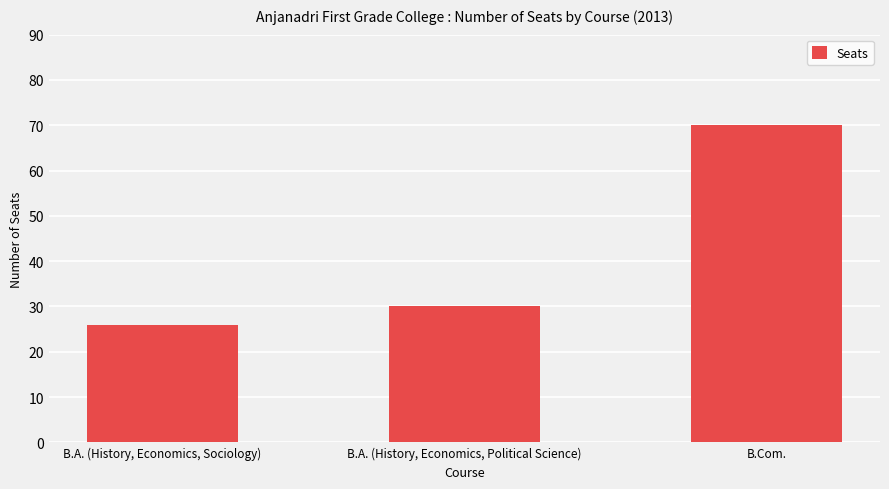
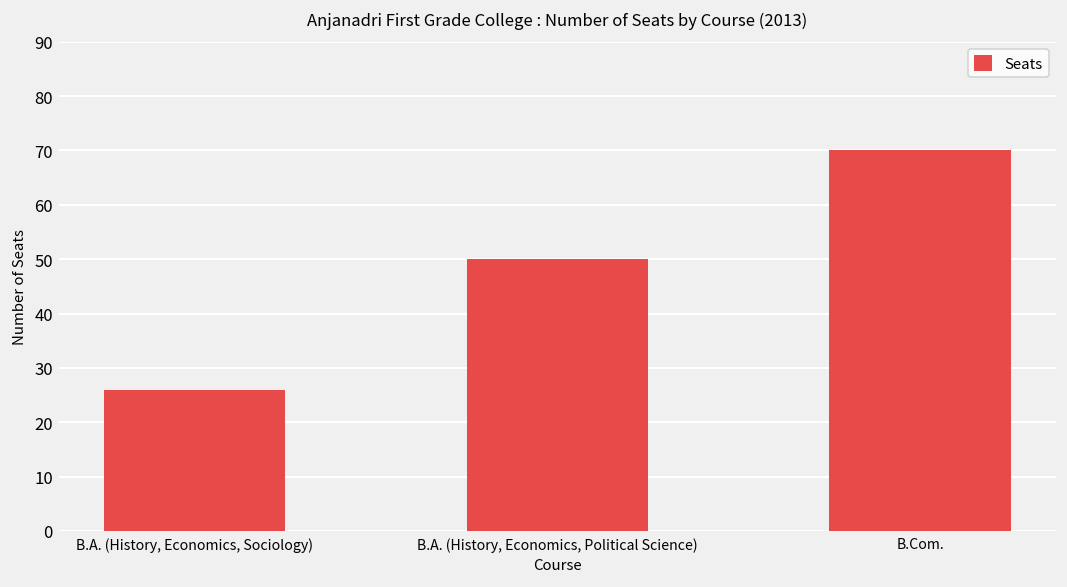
  {
    "B.A. (History, Economics, Sociology)": 26,
-   "B.A. (History, Economics, Political Science)": 30,
+   "B.A. (History, Economics, Political Science)": 50,
    "B.Com.": 70
  }
